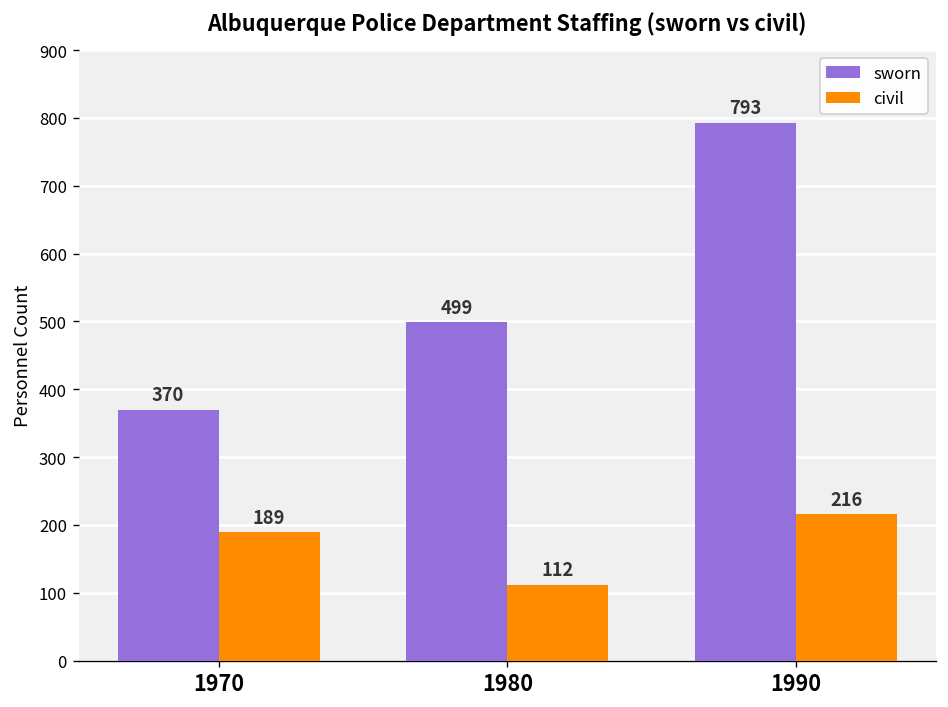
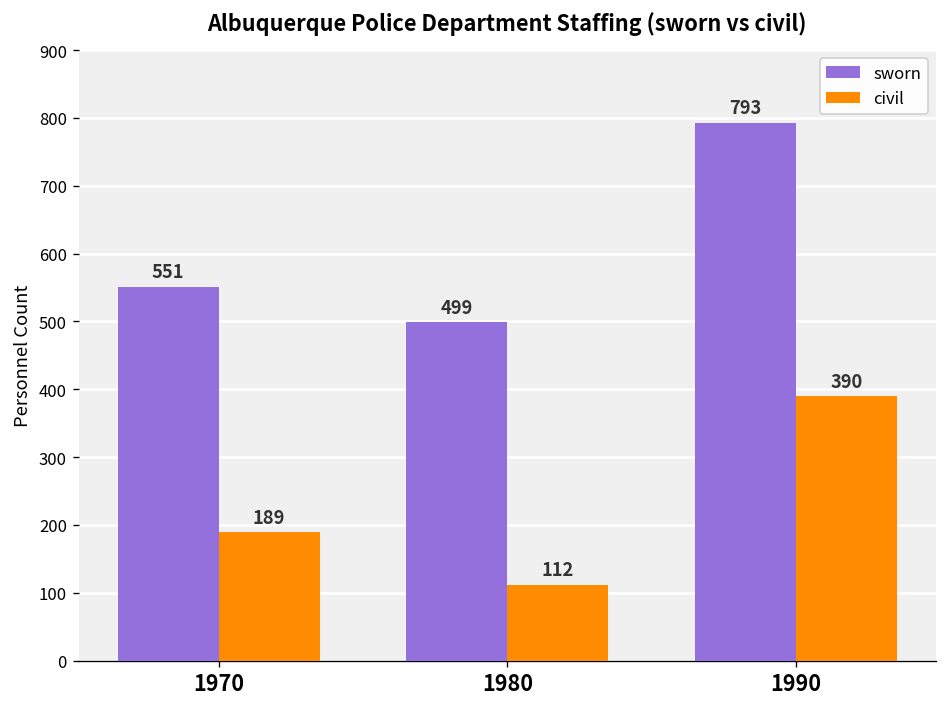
  {
    "sworn": {
-     "1970": 370,
+     "1970": 551,
      "1980": 499,
      "1990": 793
    },
    "civil": {
      "1970": 189,
      "1980": 112,
-     "1990": 216
+     "1990": 390
    }
  }
